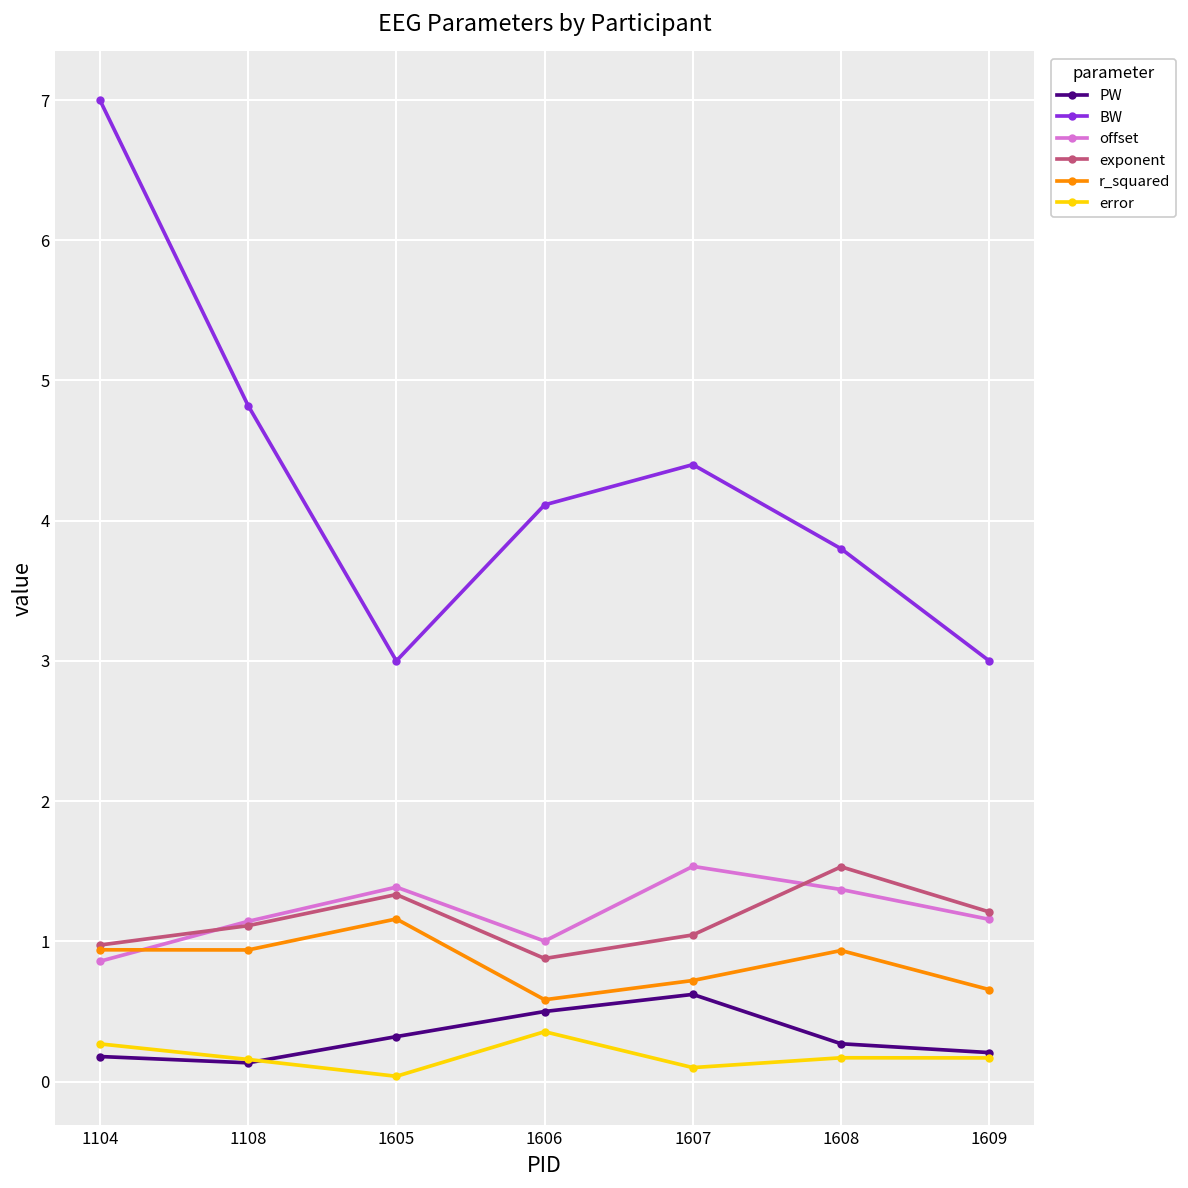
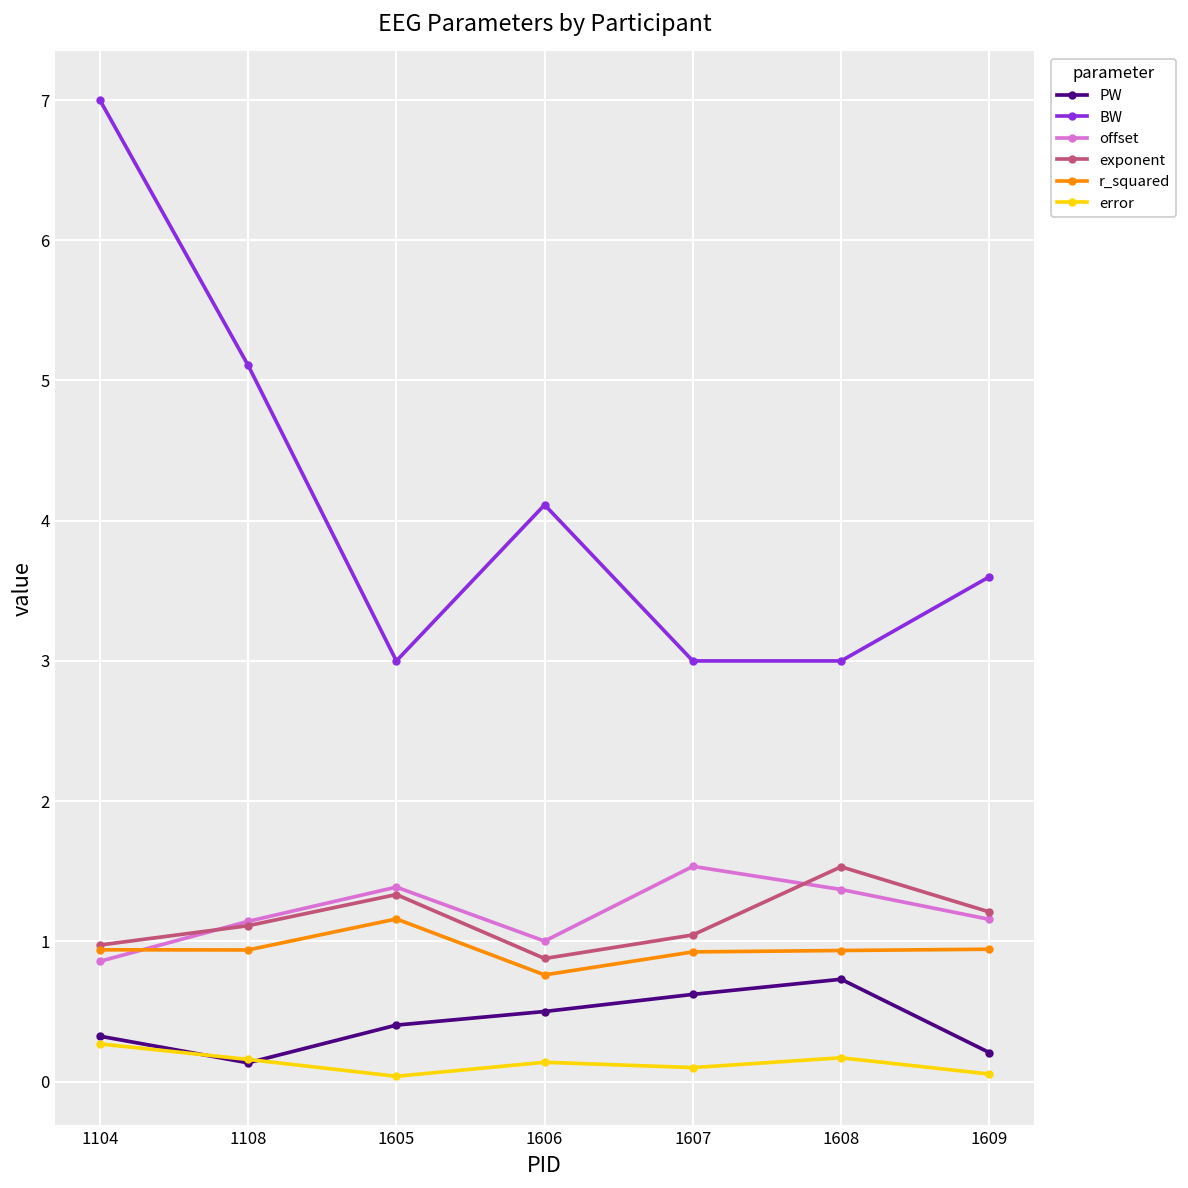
  {
    "PW": {
-     "1104": 0.18,
+     "1104": 0.32,
      "1108": 0.13,
-     "1605": 0.32,
+     "1605": 0.40,
      "1606": 0.50,
      "1607": 0.62,
-     "1608": 0.27,
+     "1608": 0.73,
      "1609": 0.21
    },
    "BW": {
      "1104": 7.00,
-     "1108": 4.82,
+     "1108": 5.11,
      "1605": 3.00,
      "1606": 4.11,
-     "1607": 4.4,
-     "1608": 3.8,
-     "1609": 3.0
+     "1607": 3.0,
+     "1608": 3.0,
+     "1609": 3.6
    },
    "offset": {
      "1104": 0.86,
      "1108": 1.14,
      "1605": 1.39,
      "1606": 1.00,
      "1607": 1.54,
      "1608": 1.37,
      "1609": 1.16
    },
    "exponent": {
      "1104": 0.97,
      "1108": 1.11,
      "1605": 1.33,
      "1606": 0.88,
      "1607": 1.05,
      "1608": 1.53,
      "1609": 1.21
    },
    "r_squared": {
      "1104": 0.94,
      "1108": 0.94,
      "1605": 1.16,
-     "1606": 0.58,
-     "1607": 0.72,
+     "1606": 0.76,
+     "1607": 0.93,
      "1608": 0.94,
-     "1609": 0.66
+     "1609": 0.94
    },
    "error": {
      "1104": 0.27,
      "1108": 0.16,
      "1605": 0.04,
-     "1606": 0.36,
+     "1606": 0.14,
      "1607": 0.10,
      "1608": 0.17,
-     "1609": 0.17
+     "1609": 0.05
    }
  }
